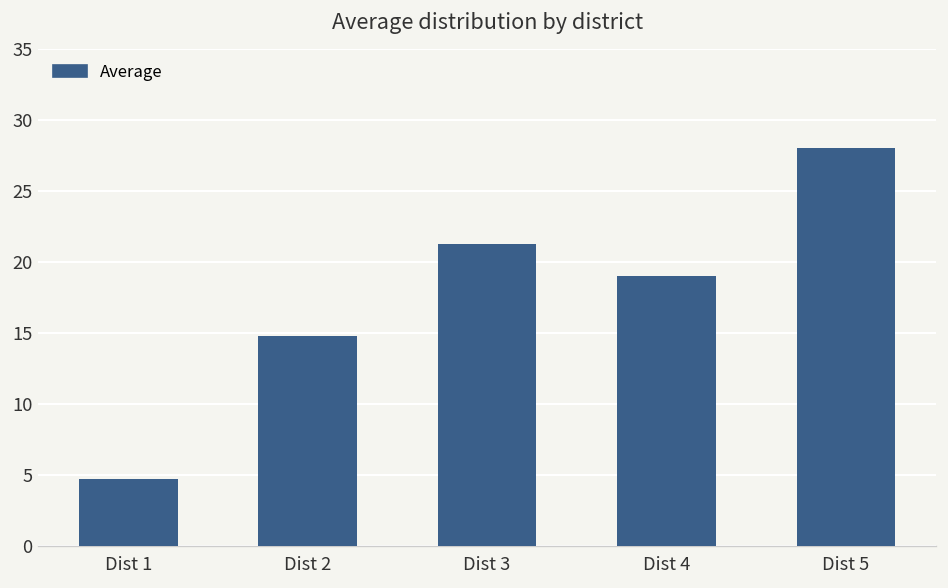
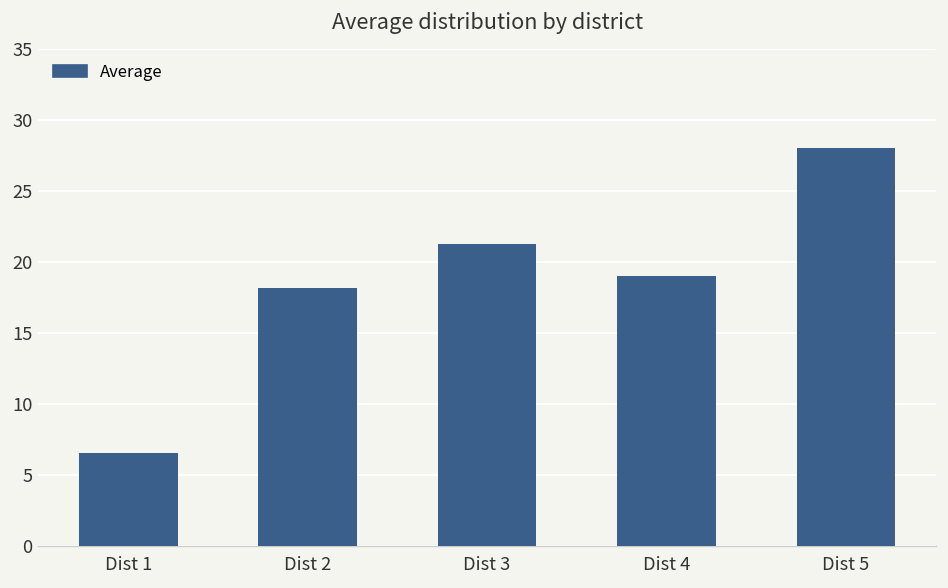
  {
-   "Dist 1": 4.7,
-   "Dist 2": 14.8,
+   "Dist 1": 6.5,
+   "Dist 2": 18.2,
    "Dist 3": 21.3,
    "Dist 4": 19.0,
    "Dist 5": 28.0
  }
